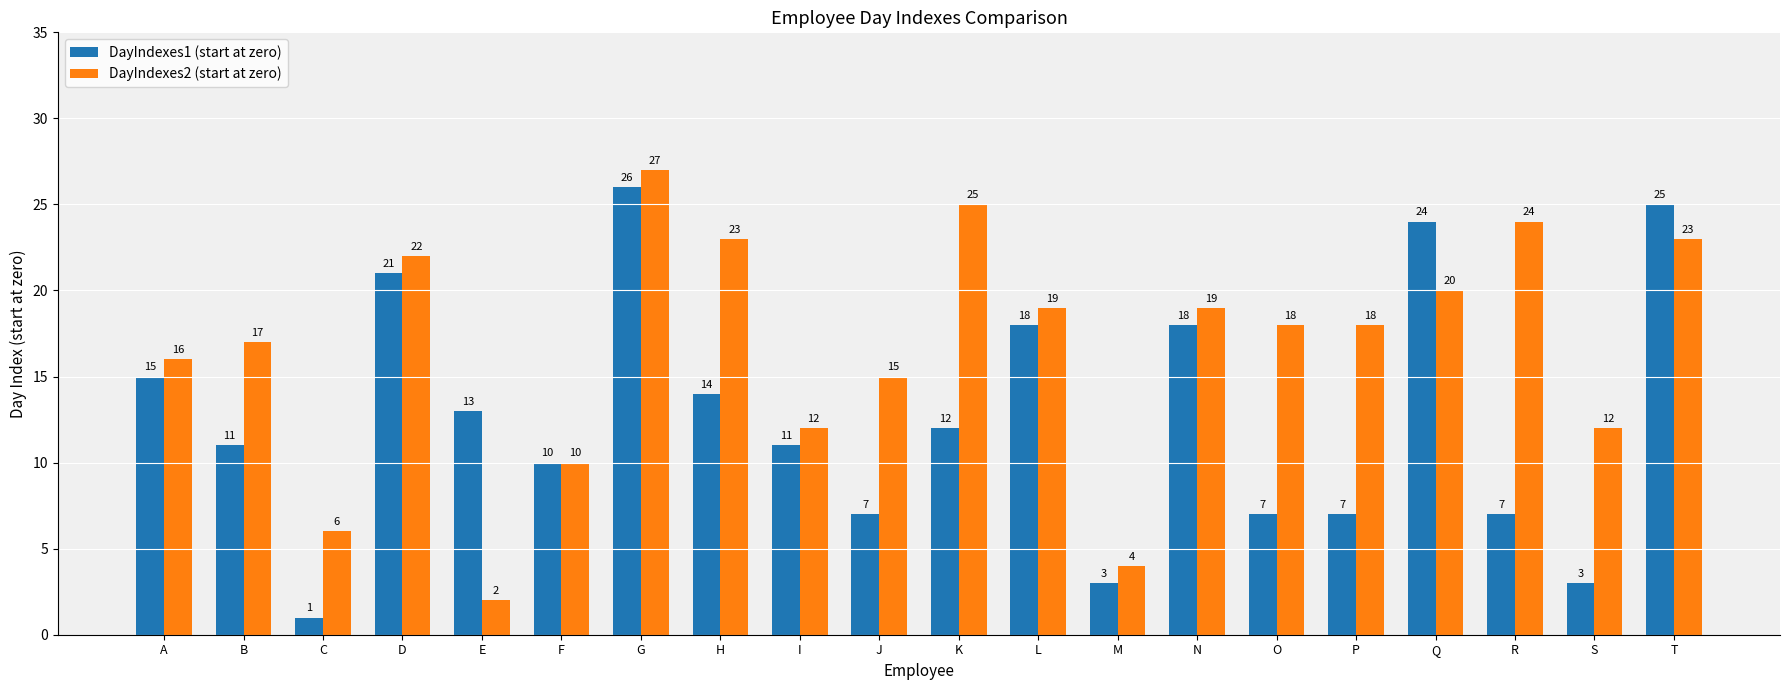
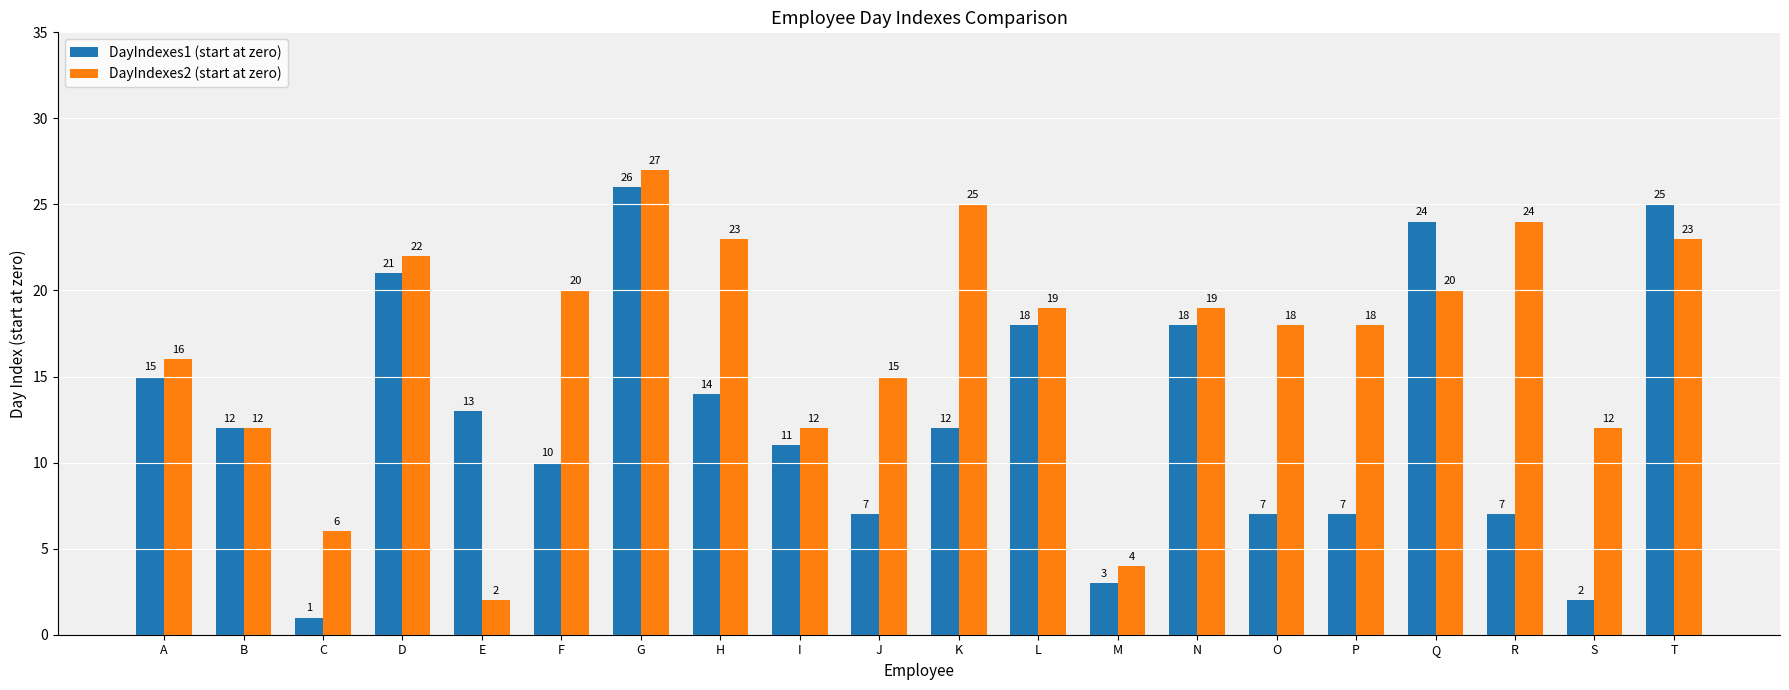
  {
    "DayIndexes1 (start at zero)": {
      "A": 15,
-     "B": 11,
+     "B": 12,
      "C": 1,
      "D": 21,
      "E": 13,
      "F": 10,
      "G": 26,
      "H": 14,
      "I": 11,
      "J": 7,
      "K": 12,
      "L": 18,
      "M": 3,
      "N": 18,
      "O": 7,
      "P": 7,
      "Q": 24,
      "R": 7,
-     "S": 3,
+     "S": 2,
      "T": 25
    },
    "DayIndexes2 (start at zero)": {
      "A": 16,
-     "B": 17,
+     "B": 12,
      "C": 6,
      "D": 22,
      "E": 2,
-     "F": 10,
+     "F": 20,
      "G": 27,
      "H": 23,
      "I": 12,
      "J": 15,
      "K": 25,
      "L": 19,
      "M": 4,
      "N": 19,
      "O": 18,
      "P": 18,
      "Q": 20,
      "R": 24,
      "S": 12,
      "T": 23
    }
  }
